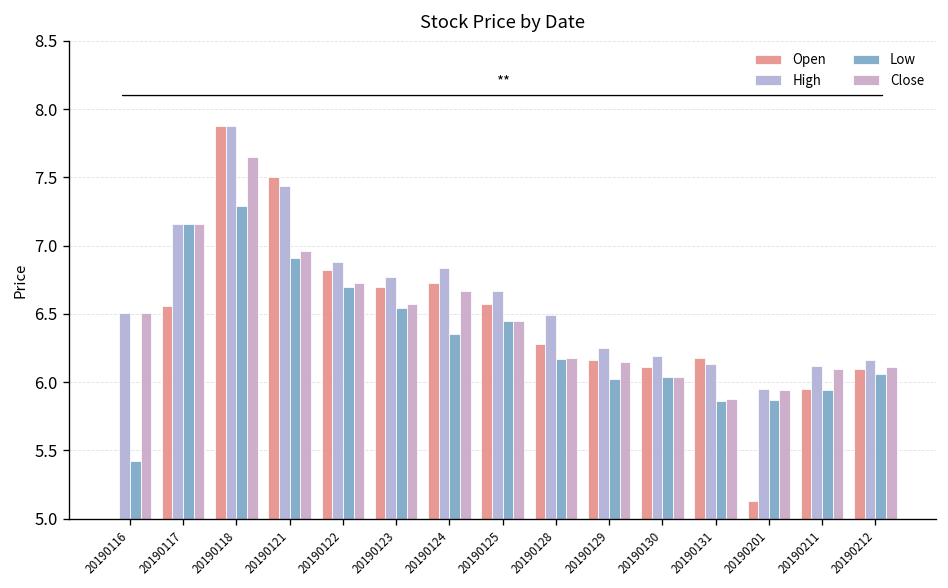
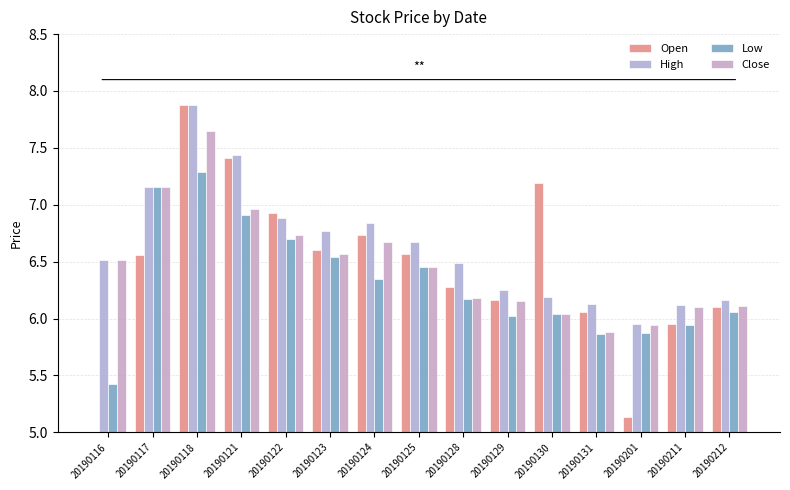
  {
    "Open": {
      "20190117": 6.56,
      "20190118": 7.88,
-     "20190121": 7.50,
-     "20190122": 6.82,
-     "20190123": 6.7,
+     "20190121": 7.41,
+     "20190122": 6.93,
+     "20190123": 6.6,
      "20190124": 6.73,
      "20190125": 6.57,
      "20190128": 6.28,
      "20190129": 6.16,
-     "20190130": 6.11,
-     "20190131": 6.18,
+     "20190130": 7.19,
+     "20190131": 6.06,
      "20190201": 5.13,
      "20190211": 5.95,
      "20190212": 6.10
    }
  }
